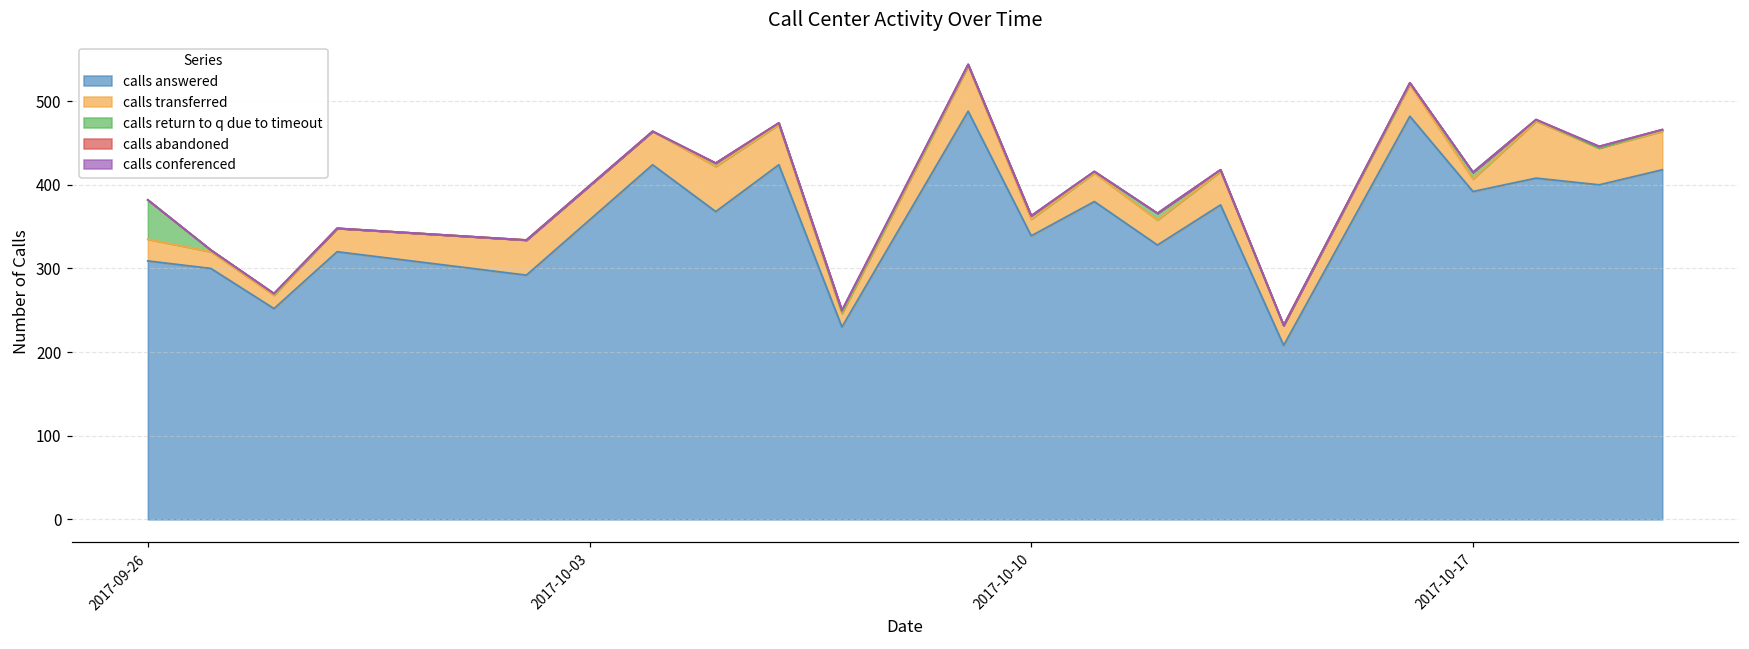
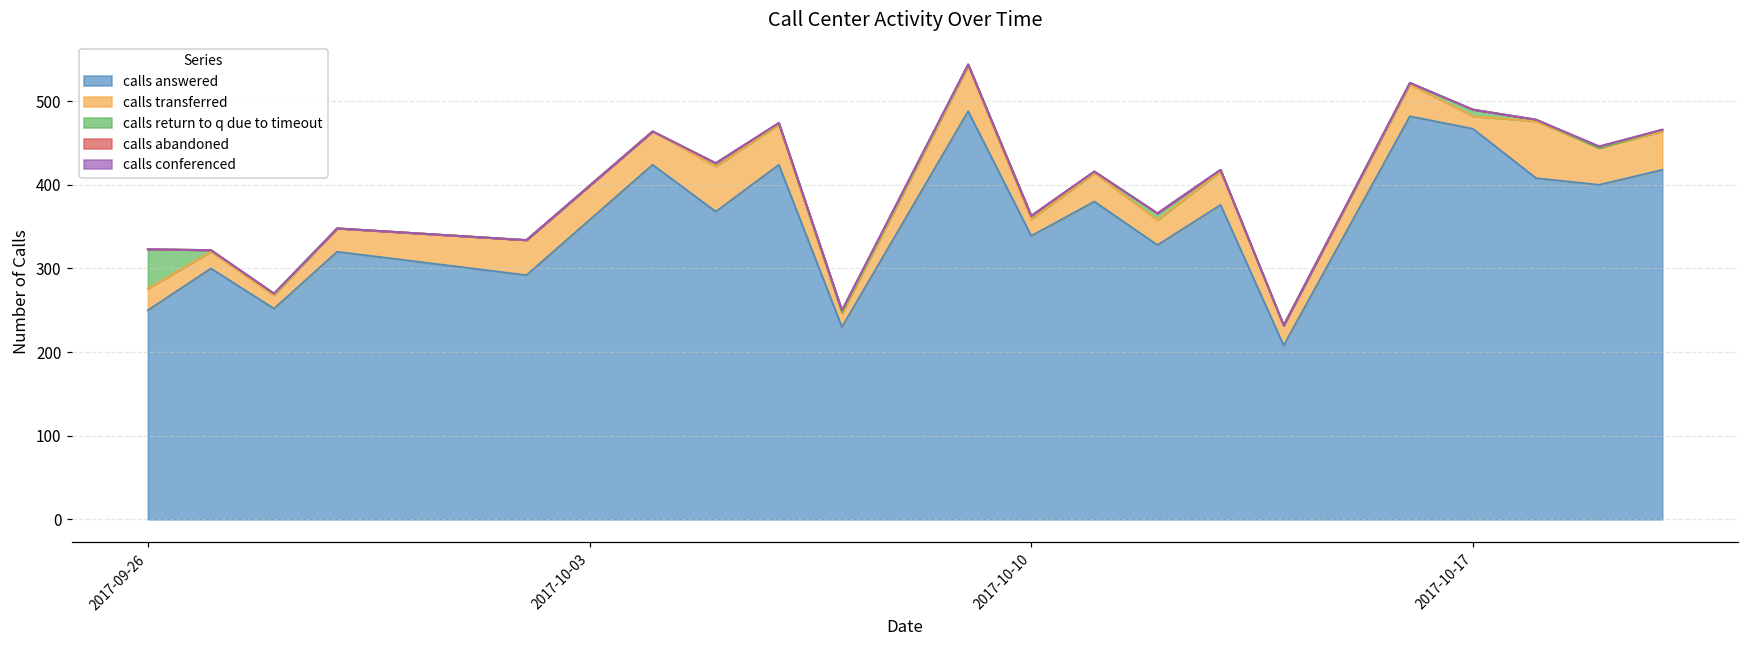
  {
    "calls answered": {
-     "2017-09-26": 310,
+     "2017-09-26": 250,
      "2017-10-10": 340,
-     "2017-10-17": 390
+     "2017-10-17": 470
    },
    "calls transferred": {
      "2017-09-26": 30,
      "2017-10-10": 20,
      "2017-10-17": 20
    }
  }
